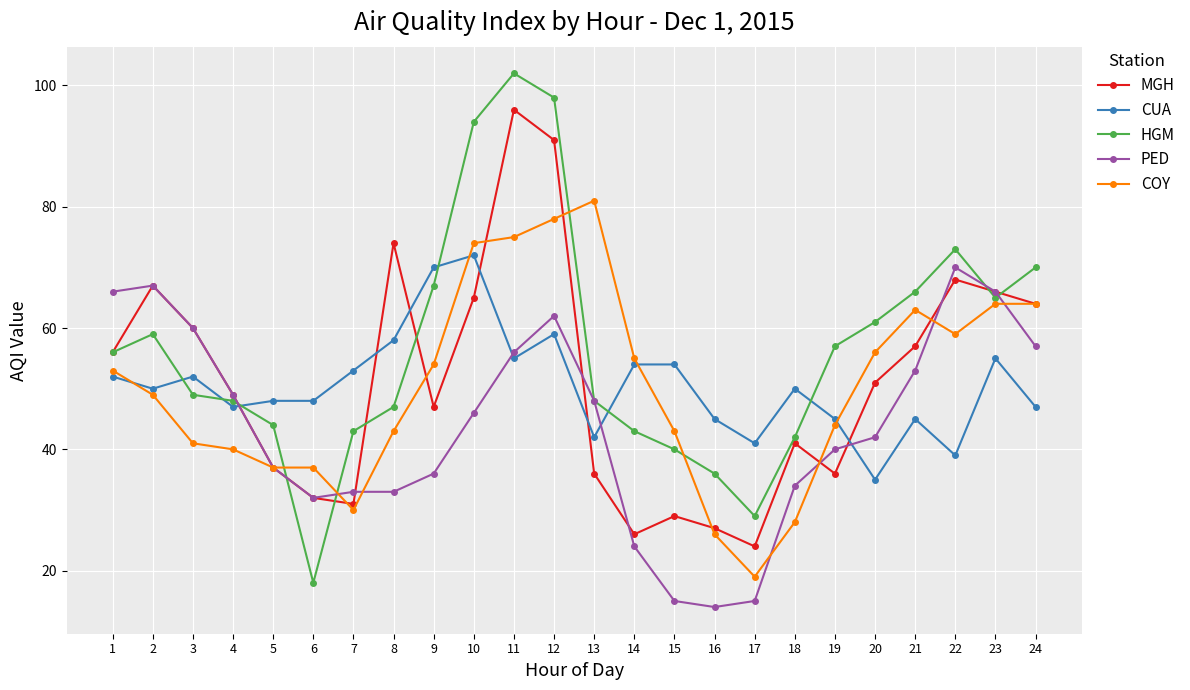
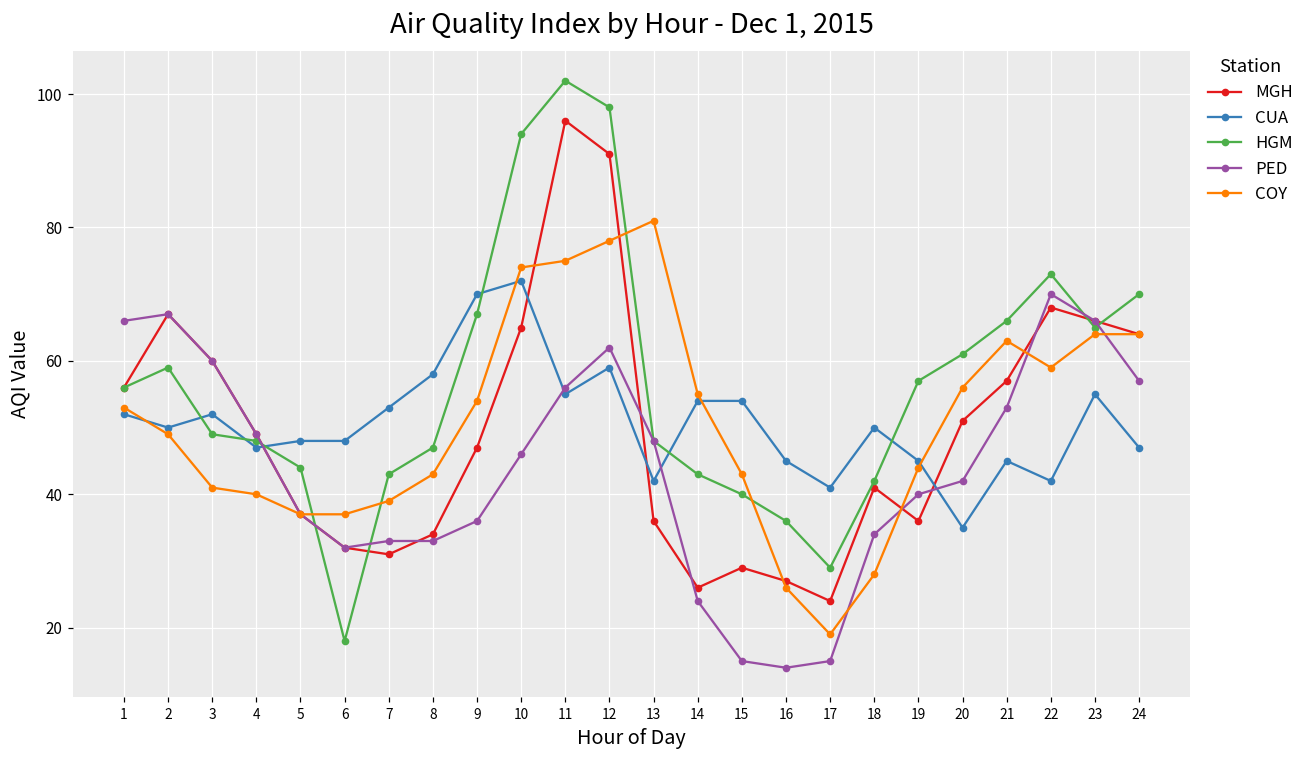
  {
    "MGH": {
      "7": 31,
-     "8": 74,
+     "8": 34,
      "9": 47,
      "10": 65,
      "11": 96,
      "12": 91,
      "13": 36,
      "14": 26,
      "15": 29,
      "16": 27,
      "17": 24,
      "18": 41,
      "19": 36,
      "20": 51,
      "21": 57,
      "22": 68
    },
    "CUA": {
      "1": 52,
      "2": 50,
      "3": 52,
      "4": 47,
      "5": 48,
      "6": 48,
      "7": 53,
      "8": 58,
      "9": 70,
      "10": 72,
      "11": 55,
      "12": 59,
      "13": 42,
      "14": 54,
      "15": 54,
      "16": 45,
      "17": 41,
      "18": 50,
      "19": 45,
      "20": 35,
      "21": 45,
-     "22": 39,
+     "22": 42,
      "23": 55,
      "24": 47
    },
    "HGM": {
      "2": 59,
      "3": 49,
      "4": 48,
      "5": 44,
      "6": 18,
      "7": 43,
      "8": 47,
      "9": 67,
      "10": 94,
      "11": 102,
      "12": 98,
      "14": 43,
      "15": 40,
      "16": 36,
      "17": 29,
      "18": 42,
      "19": 57,
      "20": 61,
      "21": 66,
      "22": 73,
      "23": 65,
      "24": 70
    },
    "PED": {
      "1": 66,
      "7": 33,
      "8": 33,
      "9": 36,
      "10": 46,
      "11": 56,
      "12": 62,
      "14": 24,
      "15": 15,
      "16": 14,
      "17": 15,
      "18": 34,
      "19": 40,
      "20": 42,
      "21": 53,
      "22": 70,
      "24": 57
    },
    "COY": {
      "1": 53,
      "2": 49,
      "3": 41,
      "4": 40,
      "6": 37,
-     "7": 30,
+     "7": 39,
      "8": 43,
      "9": 54,
      "10": 74,
      "11": 75,
      "12": 78,
      "13": 81,
      "14": 55,
      "15": 43,
      "16": 26,
      "17": 19,
      "18": 28,
      "19": 44,
      "20": 56,
      "21": 63,
      "22": 59,
      "23": 64
    }
  }
